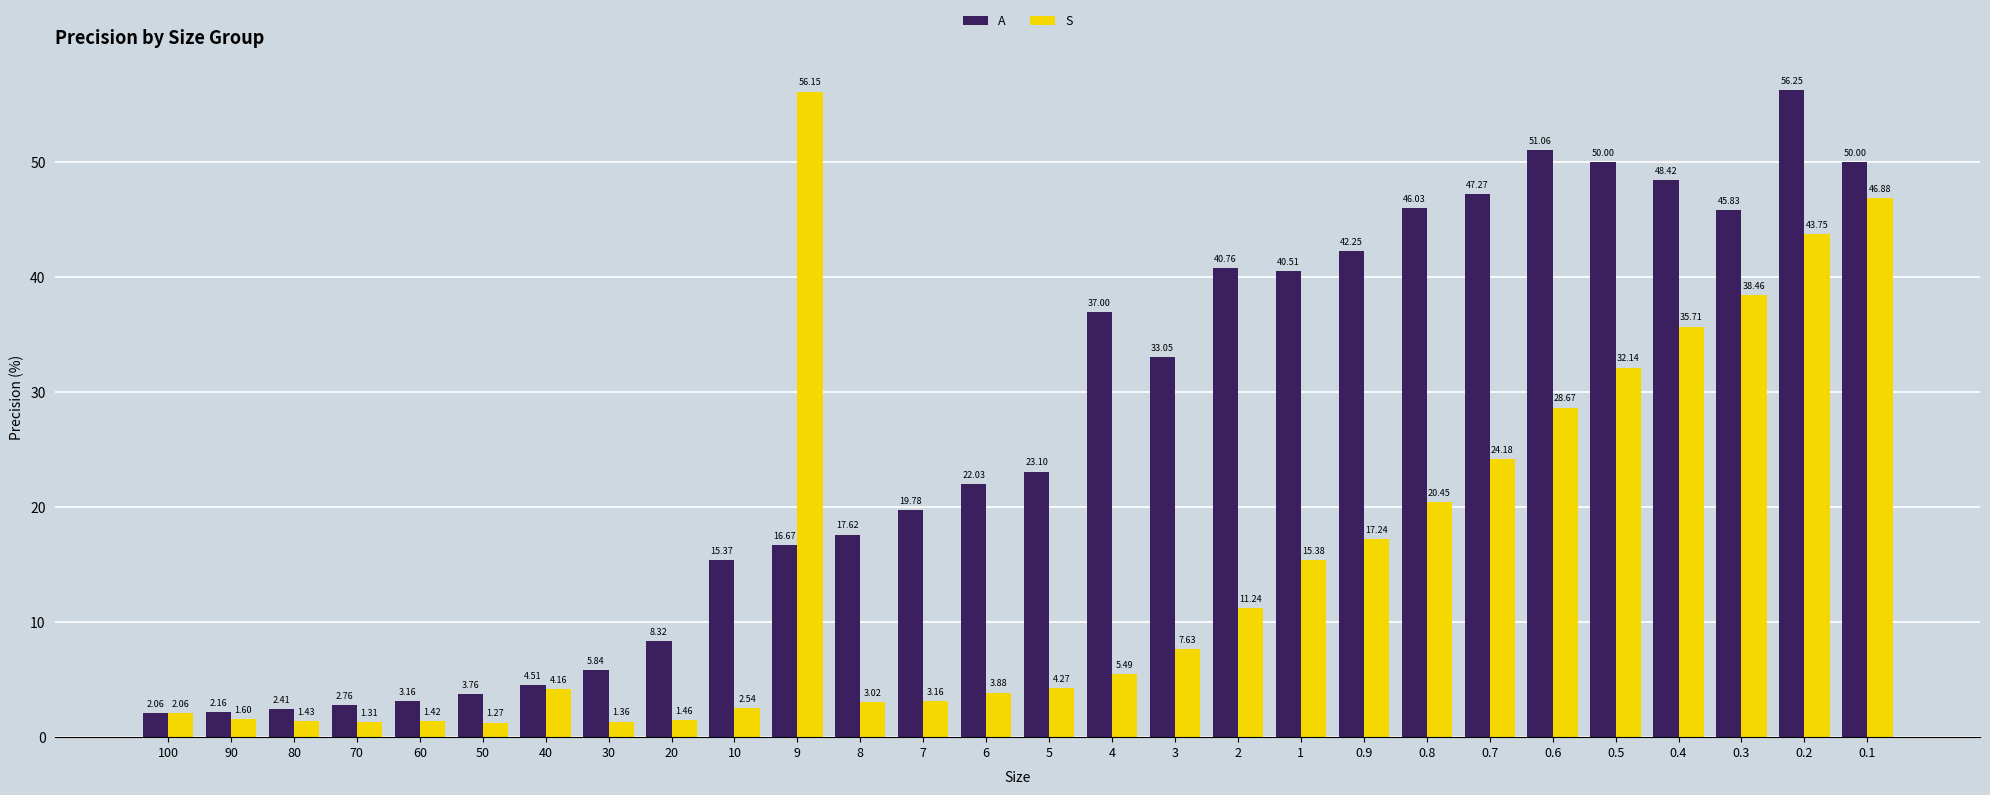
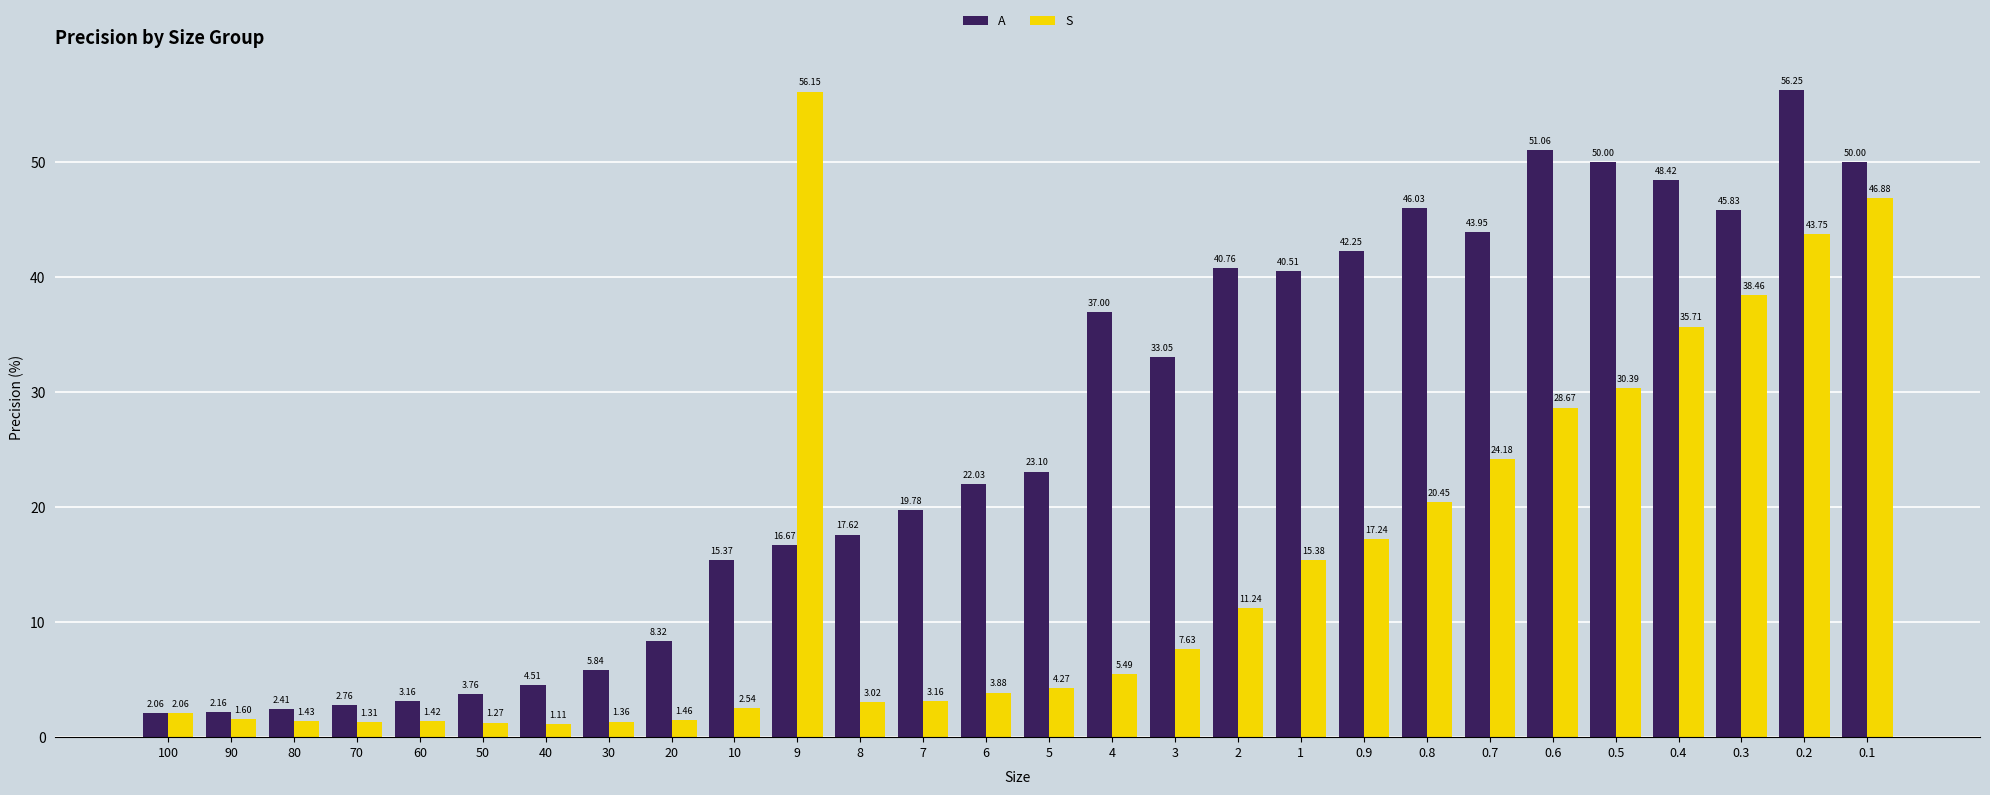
  {
    "A": {
      "100": 2.06,
      "90": 2.16,
      "80": 2.41,
      "70": 2.76,
      "60": 3.16,
      "50": 3.76,
      "40": 4.51,
      "30": 5.84,
      "20": 8.32,
      "10": 15.37,
      "9": 16.67,
      "8": 17.62,
      "7": 19.78,
      "6": 22.03,
      "5": 23.10,
      "4": 37.00,
      "3": 33.05,
      "2": 40.76,
      "1": 40.51,
      "0.9": 42.25,
      "0.8": 46.03,
-     "0.7": 47.27,
+     "0.7": 43.95,
      "0.6": 51.06,
      "0.5": 50.00,
      "0.4": 48.42,
      "0.3": 45.83,
      "0.2": 56.25,
      "0.1": 50.00
    },
    "S": {
      "100": 2.06,
      "90": 1.60,
      "80": 1.43,
      "70": 1.31,
      "60": 1.42,
      "50": 1.27,
-     "40": 4.16,
+     "40": 1.11,
      "30": 1.36,
      "20": 1.46,
      "10": 2.54,
      "9": 56.15,
      "8": 3.02,
      "7": 3.16,
      "6": 3.88,
      "5": 4.27,
      "4": 5.49,
      "3": 7.63,
      "2": 11.24,
      "1": 15.38,
      "0.9": 17.24,
      "0.8": 20.45,
      "0.7": 24.18,
      "0.6": 28.67,
-     "0.5": 32.14,
+     "0.5": 30.39,
      "0.4": 35.71,
      "0.3": 38.46,
      "0.2": 43.75,
      "0.1": 46.88
    }
  }
